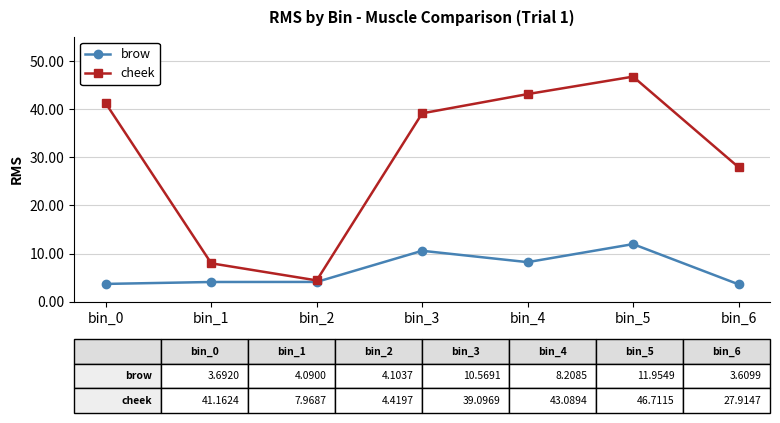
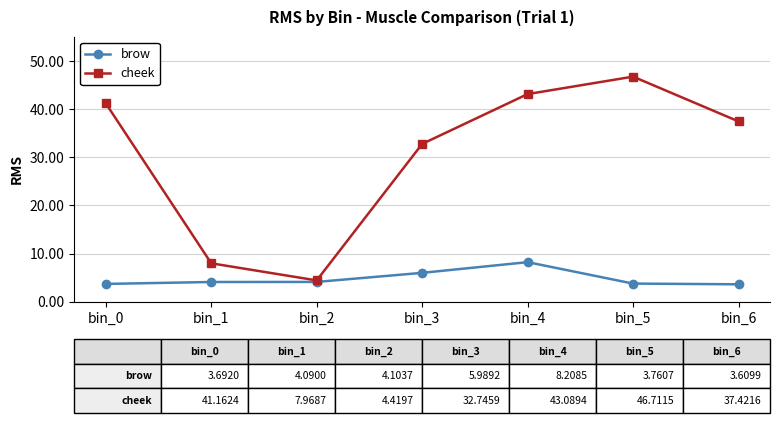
  {
    "brow": {
-     "bin_3": 10.5691,
-     "bin_5": 11.9549
+     "bin_3": 5.9892,
+     "bin_5": 3.7607
    },
    "cheek": {
-     "bin_3": 39.0969,
-     "bin_6": 27.9147
+     "bin_3": 32.7459,
+     "bin_6": 37.4216
    }
  }
